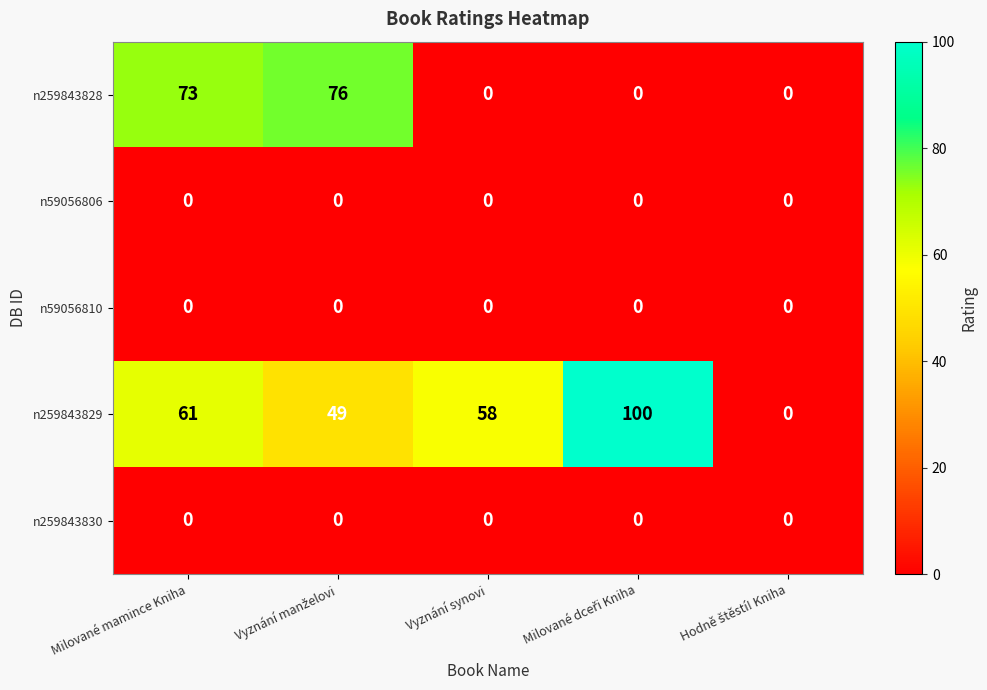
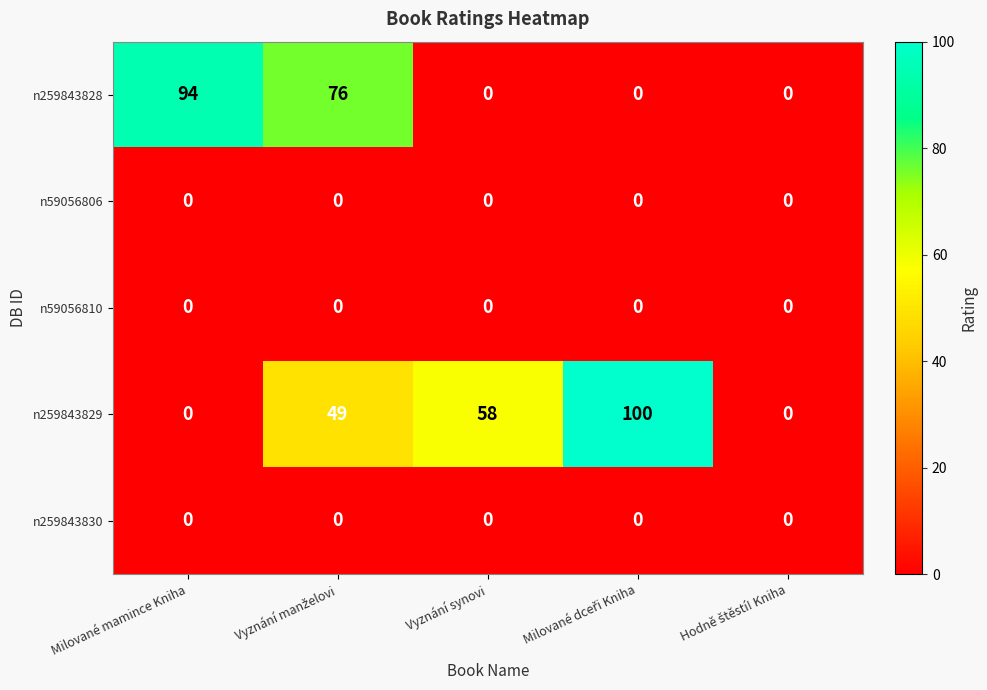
  {
    "n259843828": {
-     "Milované mamince Kniha": 73,
+     "Milované mamince Kniha": 94,
      "Vyznání manželovi": 76,
      "Vyznání synovi": 0,
      "Milované dceři Kniha": 0,
      "Hodně štěstí! Kniha": 0
    },
    "n59056806": {
      "Milované mamince Kniha": 0,
      "Vyznání manželovi": 0,
      "Vyznání synovi": 0,
      "Milované dceři Kniha": 0,
      "Hodně štěstí! Kniha": 0
    },
    "n59056810": {
      "Milované mamince Kniha": 0,
      "Vyznání manželovi": 0,
      "Vyznání synovi": 0,
      "Milované dceři Kniha": 0,
      "Hodně štěstí! Kniha": 0
    },
    "n259843829": {
-     "Milované mamince Kniha": 61,
+     "Milované mamince Kniha": 0,
      "Vyznání manželovi": 49,
      "Vyznání synovi": 58,
      "Milované dceři Kniha": 100,
      "Hodně štěstí! Kniha": 0
    },
    "n259843830": {
      "Milované mamince Kniha": 0,
      "Vyznání manželovi": 0,
      "Vyznání synovi": 0,
      "Milované dceři Kniha": 0,
      "Hodně štěstí! Kniha": 0
    }
  }
